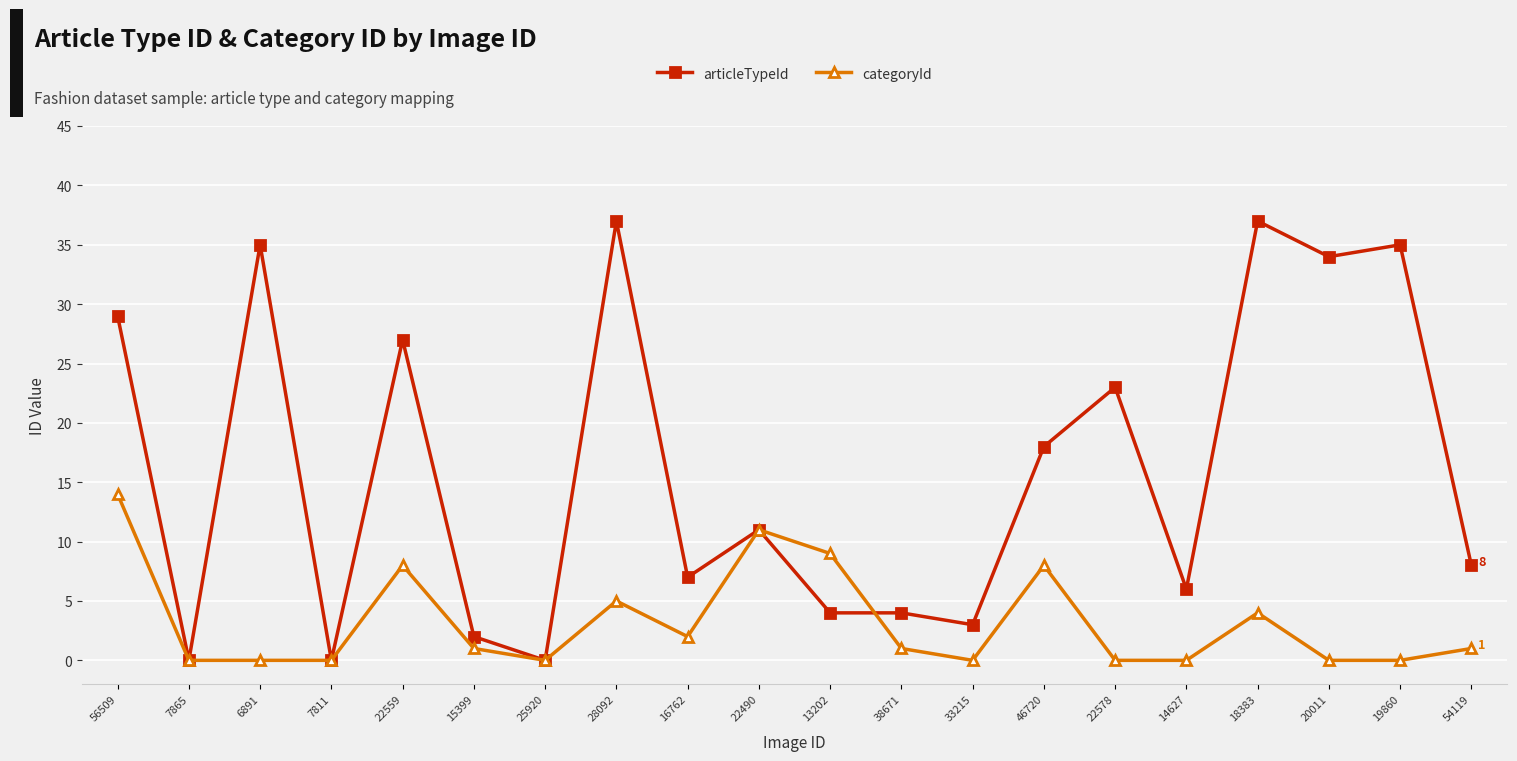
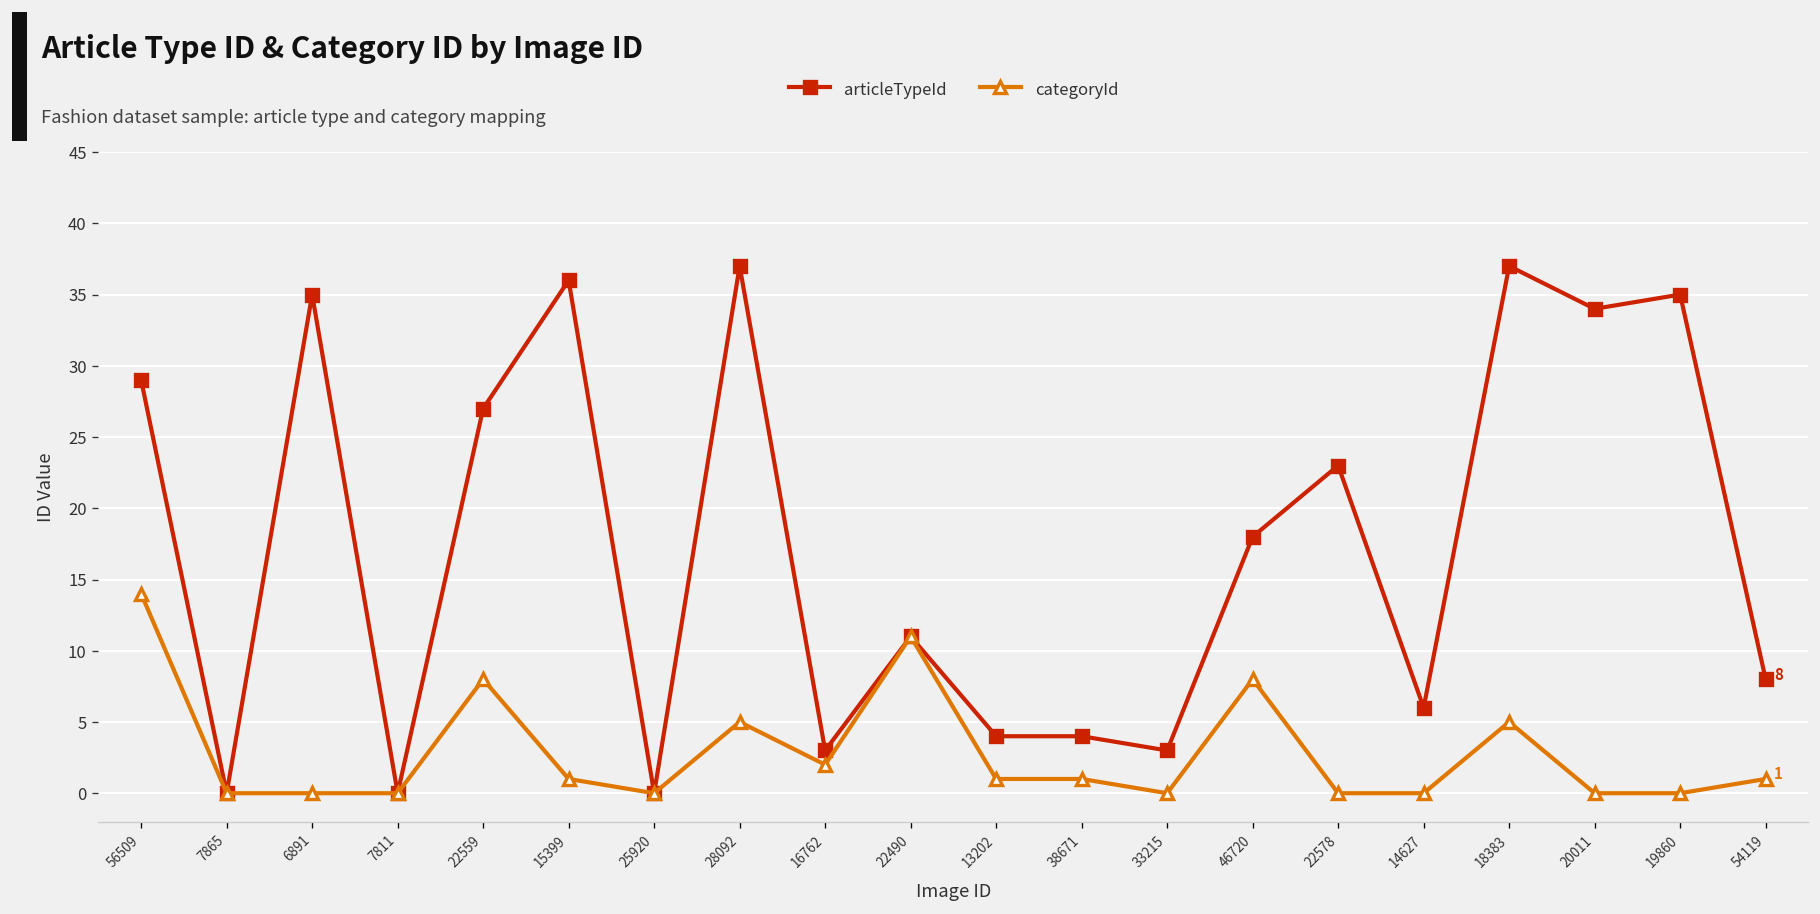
  {
    "articleTypeId": {
      "56509": 29,
      "6891": 35,
      "22559": 27,
-     "15399": 2,
+     "15399": 36,
      "28092": 37,
-     "16762": 7,
+     "16762": 3,
      "13202": 4,
      "38671": 4,
      "33215": 3,
      "46720": 18,
      "22578": 23,
      "14627": 6,
      "18383": 37,
      "20011": 34,
      "19860": 35
    },
    "categoryId": {
      "56509": 14,
      "6891": 0,
      "22559": 8,
      "15399": 1,
      "28092": 5,
      "16762": 2,
-     "13202": 9,
+     "13202": 1,
      "38671": 1,
      "33215": 0,
      "46720": 8,
      "22578": 0,
      "14627": 0,
-     "18383": 4,
+     "18383": 5,
      "20011": 0,
      "19860": 0
    }
  }
